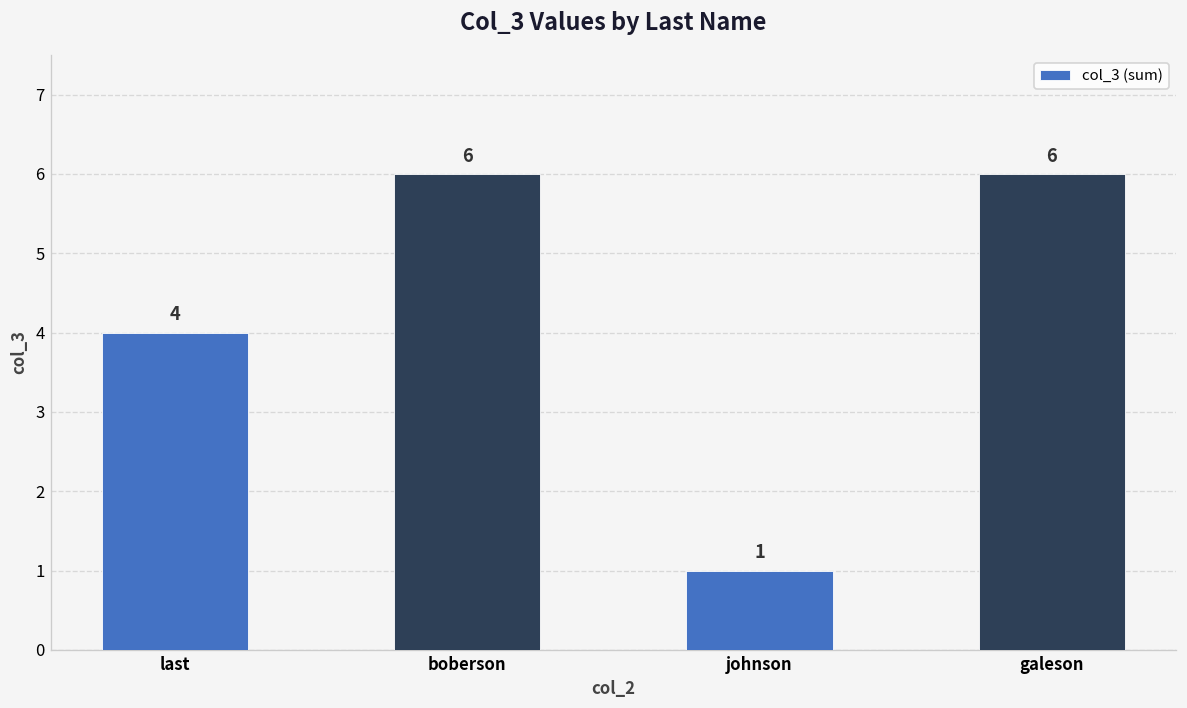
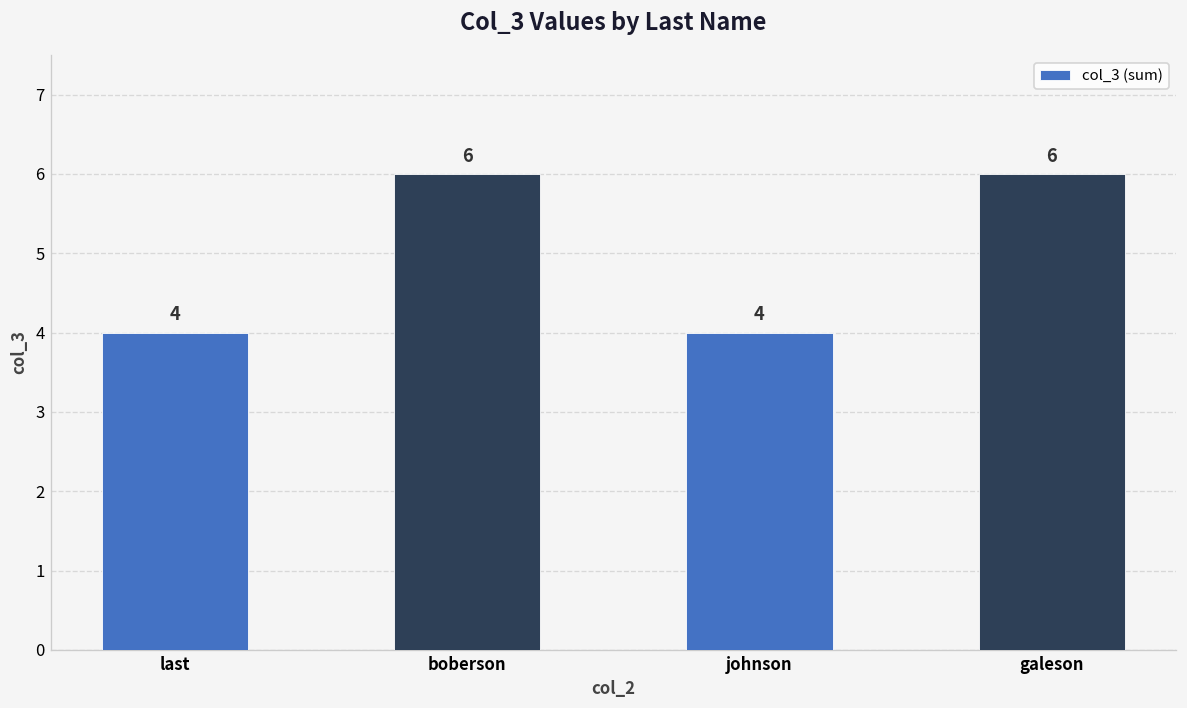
  {
    "last": 4,
    "boberson": 6,
-   "johnson": 1,
+   "johnson": 4,
    "galeson": 6
  }
